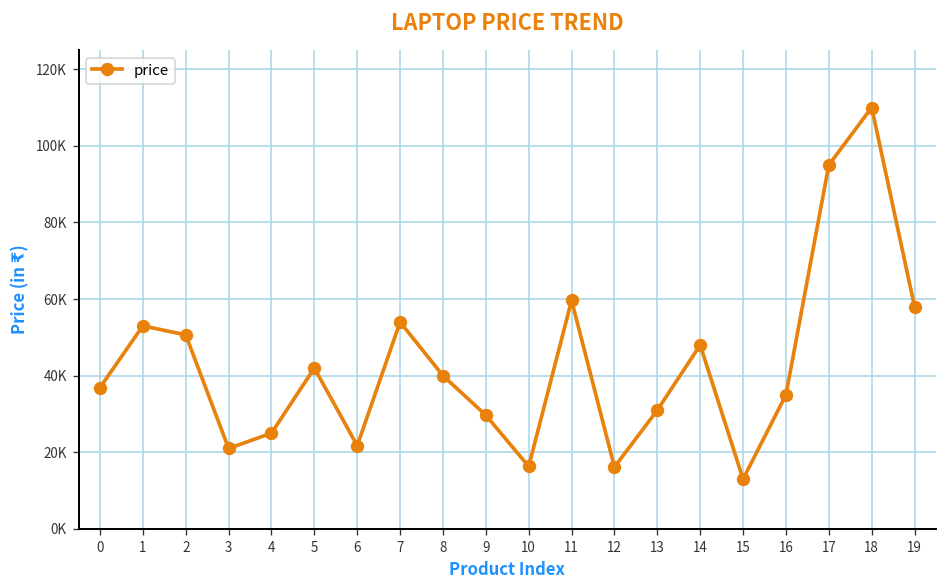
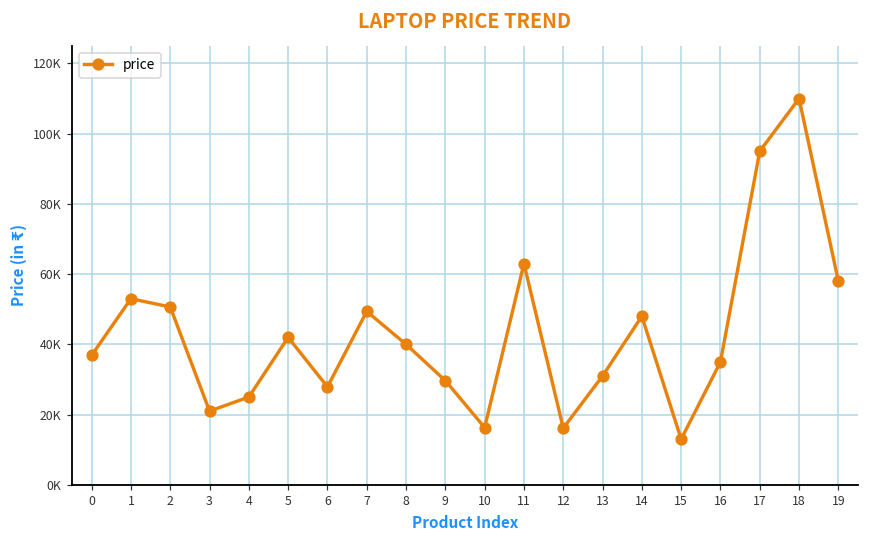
  {
    "0": 37000,
    "1": 53000,
    "2": 51000,
    "3": 21000,
    "4": 25000,
    "5": 42000,
-   "6": 22000,
-   "7": 54000,
+   "6": 28000,
+   "7": 49000,
    "8": 40000,
    "9": 30000,
    "10": 16000,
-   "11": 60000,
+   "11": 63000,
    "12": 16000,
    "13": 31000,
    "14": 48000,
    "15": 13000,
    "16": 35000,
    "17": 95000,
    "18": 110000,
    "19": 58000
  }
